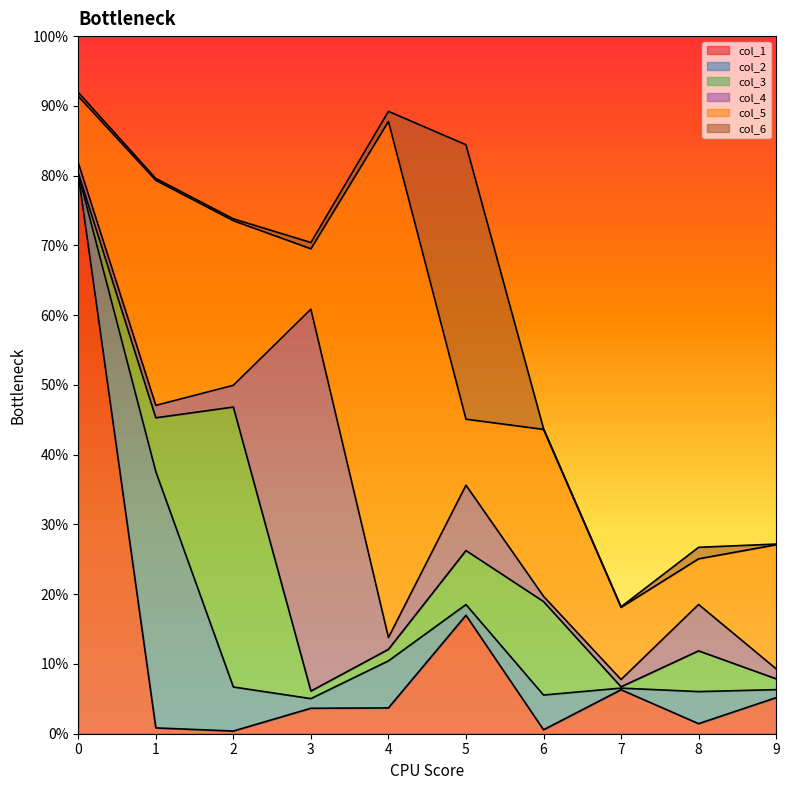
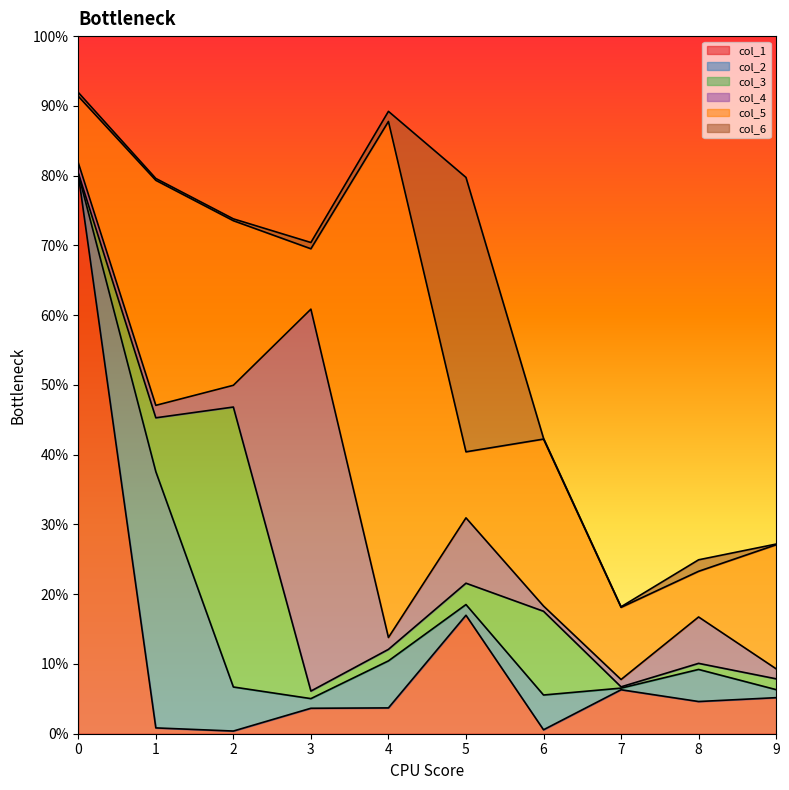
  {
    "col_1": {
      "1": "1%",
      "2": "0%",
      "3": "4%",
      "4": "4%",
      "5": "17%",
      "6": "1%",
-     "8": "1%",
+     "8": "5%",
      "9": "5%"
    },
    "col_2": {
      "1": "37%",
      "2": "6%",
      "3": "1%",
      "4": "7%",
      "5": "2%",
      "6": "5%",
      "8": "5%",
      "9": "1%"
    },
    "col_3": {
      "1": "8%",
      "2": "40%",
      "3": "1%",
      "4": "2%",
-     "5": "8%",
-     "6": "13%",
-     "8": "6%",
+     "5": "3%",
+     "6": "12%",
+     "8": "1%",
      "9": "2%"
    },
    "col_4": {
      "0": "1%",
      "1": "2%",
      "2": "3%",
      "3": "55%",
      "4": "2%",
      "5": "9%",
      "6": "1%",
      "7": "1%",
      "8": "7%",
      "9": "1%"
    },
    "col_5": {
      "0": "10%",
      "3": "9%",
      "4": "74%",
      "5": "9%",
      "8": "7%"
    },
    "col_6": {
      "0": "1%",
      "3": "1%",
      "4": "1%",
      "5": "39%",
      "8": "2%"
    }
  }
